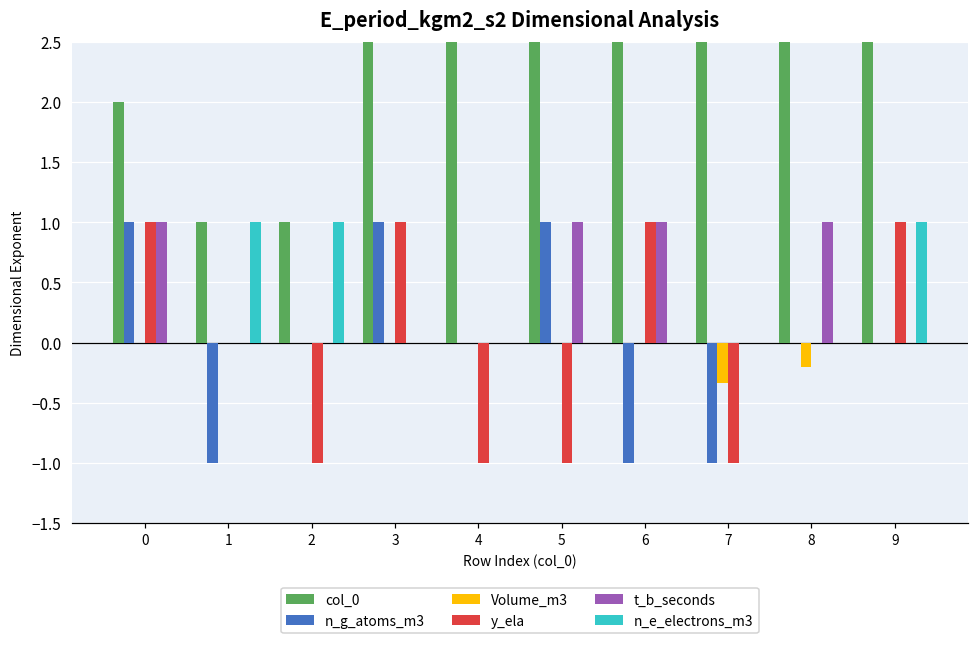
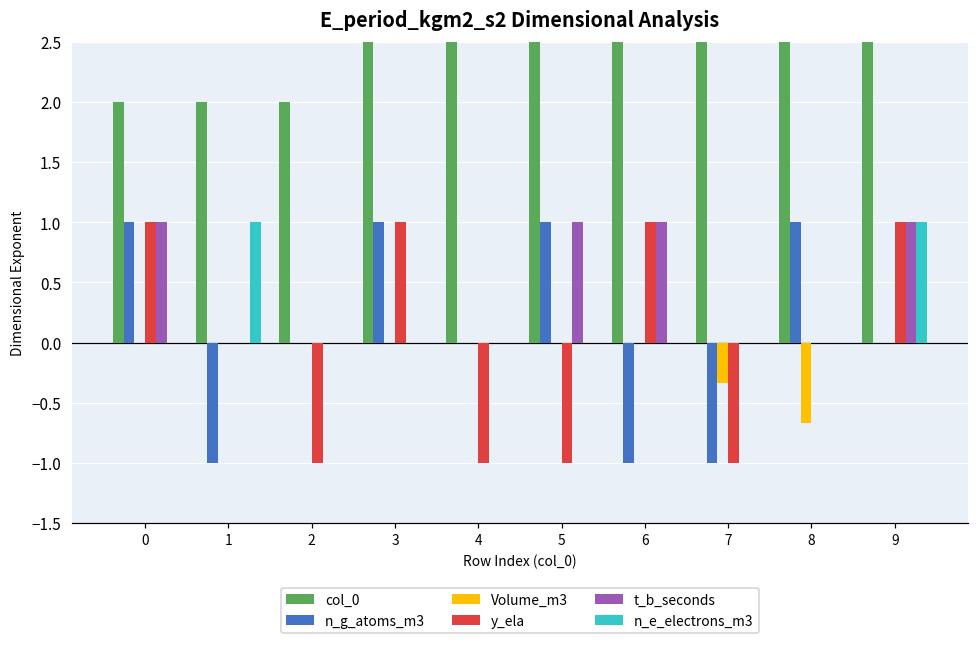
  {
    "col_0": {
      "0": 2,
-     "1": 1,
-     "2": 1
+     "1": 2,
+     "2": 2
    },
    "n_g_atoms_m3": {
      "0": 1,
      "1": -1,
      "2": 0,
      "3": 1,
      "4": 0,
      "5": 1,
      "6": -1,
      "7": -1,
-     "8": 0,
+     "8": 1,
      "9": 0
    },
    "Volume_m3": {
      "0": 0.00,
      "1": 0.00,
      "2": 0.00,
      "3": 0.00,
      "4": 0.00,
      "5": 0.00,
      "6": 0.00,
      "7": -0.33,
-     "8": -0.20,
+     "8": -0.67,
      "9": 0.00
    },
    "y_ela": {
      "0": 1.00,
      "1": 0.00,
      "2": -1.00,
      "3": 1.00,
      "4": -1.00,
      "5": -1.00,
      "6": 1.00,
      "7": -1.00,
      "8": 0.00,
      "9": 1.00
    },
    "t_b_seconds": {
      "0": 1,
      "1": 0,
      "2": 0,
      "3": 0,
      "4": 0,
      "5": 1,
      "6": 1,
      "7": 0,
-     "8": 1,
-     "9": 0
+     "8": 0,
+     "9": 1
    },
    "n_e_electrons_m3": {
      "0": 0,
      "1": 1,
-     "2": 1,
+     "2": 0,
      "3": 0,
      "4": 0,
      "5": 0,
      "6": 0,
      "7": 0,
      "8": 0,
      "9": 1
    }
  }
